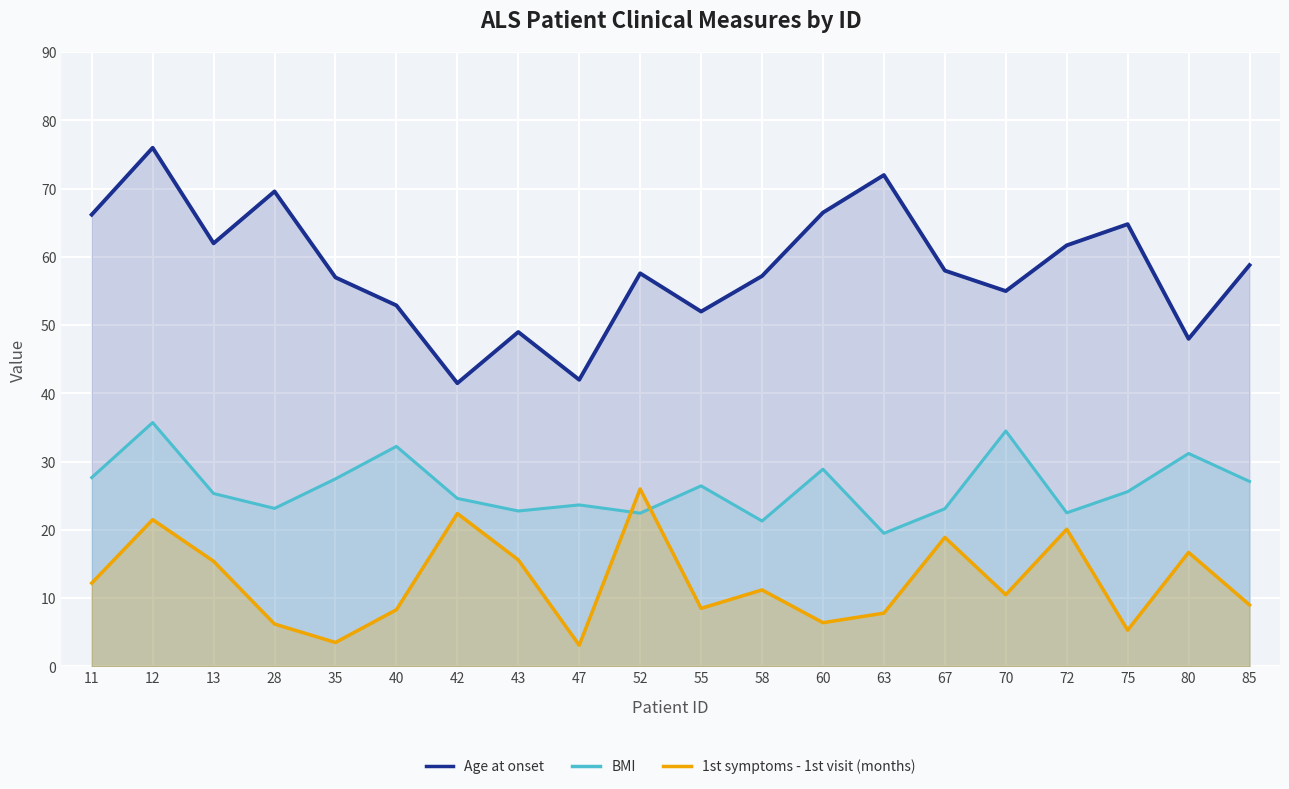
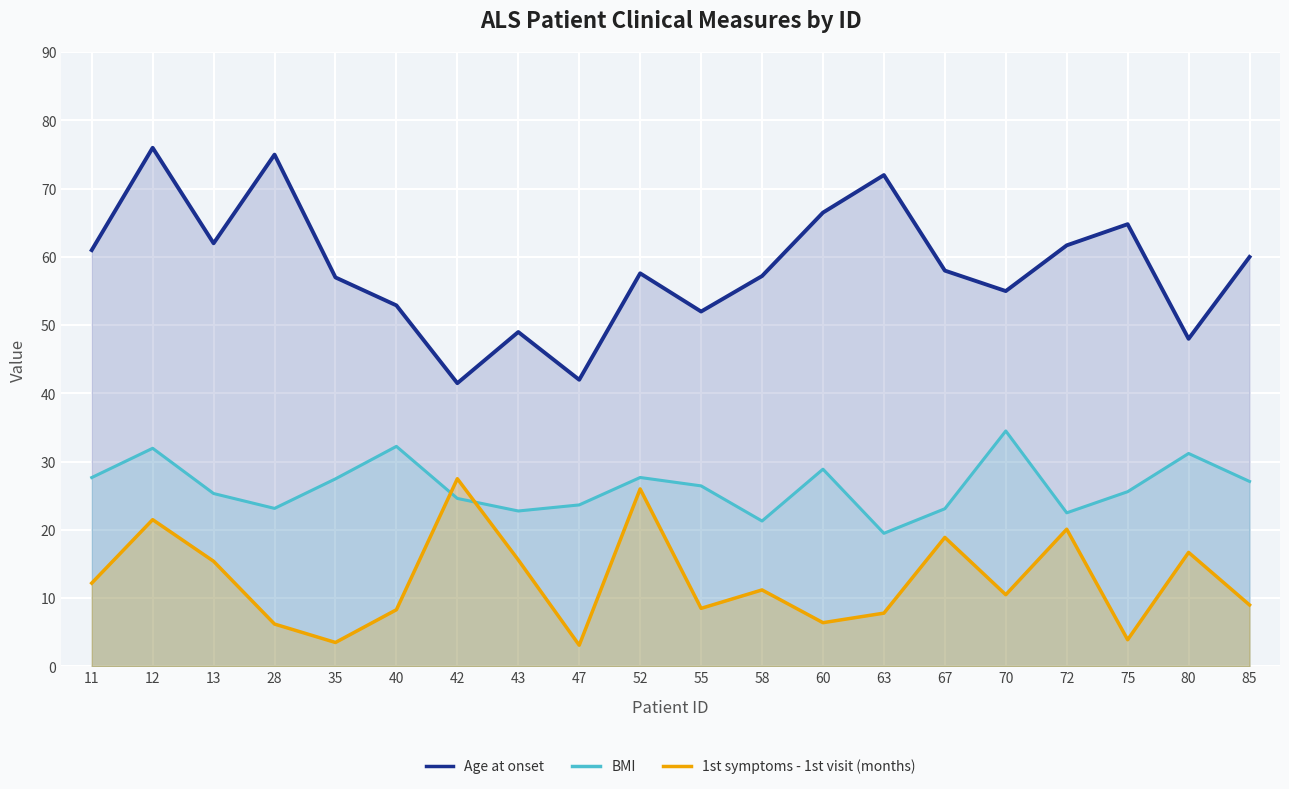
  {
    "Age at onset": {
-     "11": 66,
+     "11": 61,
      "12": 76,
      "13": 62,
-     "28": 70,
+     "28": 75,
      "35": 57,
      "40": 53,
      "42": 42,
      "43": 49,
      "47": 42,
      "52": 58,
      "55": 52,
      "58": 57,
      "60": 67,
      "63": 72,
      "67": 58,
      "70": 55,
      "72": 62,
      "75": 65,
      "80": 48,
-     "85": 59
+     "85": 60
    },
    "BMI": {
      "11": 28,
-     "12": 36,
+     "12": 32,
      "13": 25,
      "28": 23,
      "35": 27,
      "40": 32,
      "42": 25,
      "43": 23,
      "47": 24,
-     "52": 22,
+     "52": 28,
      "55": 26,
      "58": 21,
      "60": 29,
      "63": 20,
      "67": 23,
      "70": 35,
      "72": 23,
      "75": 26,
      "80": 31,
      "85": 27
    },
    "1st symptoms - 1st visit (months)": {
      "11": 12,
      "12": 22,
      "13": 15,
      "28": 6,
      "35": 4,
      "40": 8,
-     "42": 22,
+     "42": 28,
      "43": 16,
      "47": 3,
      "52": 26,
      "55": 9,
      "58": 11,
      "60": 6,
      "63": 8,
      "67": 19,
      "70": 11,
      "72": 20,
-     "75": 5,
+     "75": 4,
      "80": 17,
      "85": 9
    }
  }
